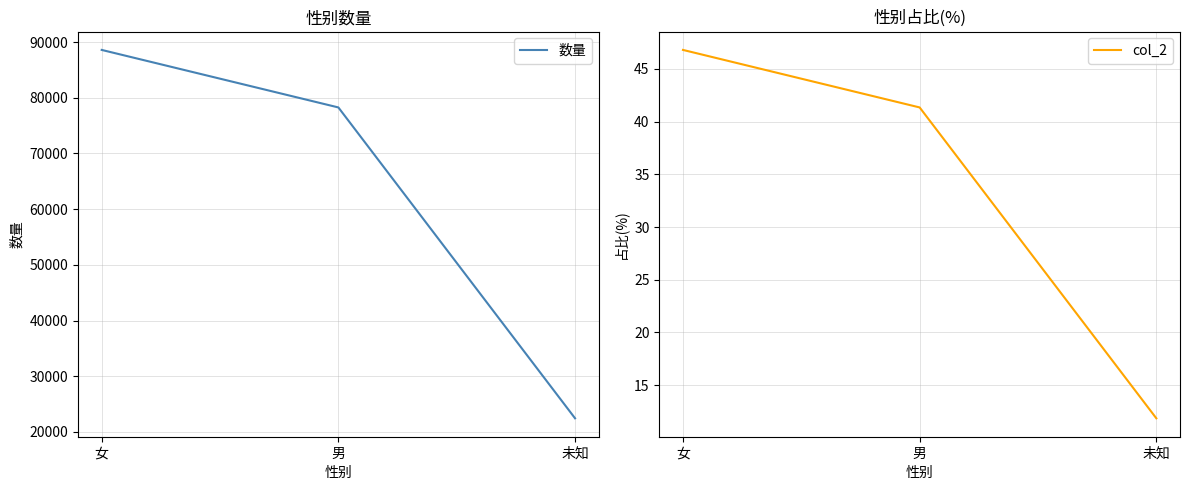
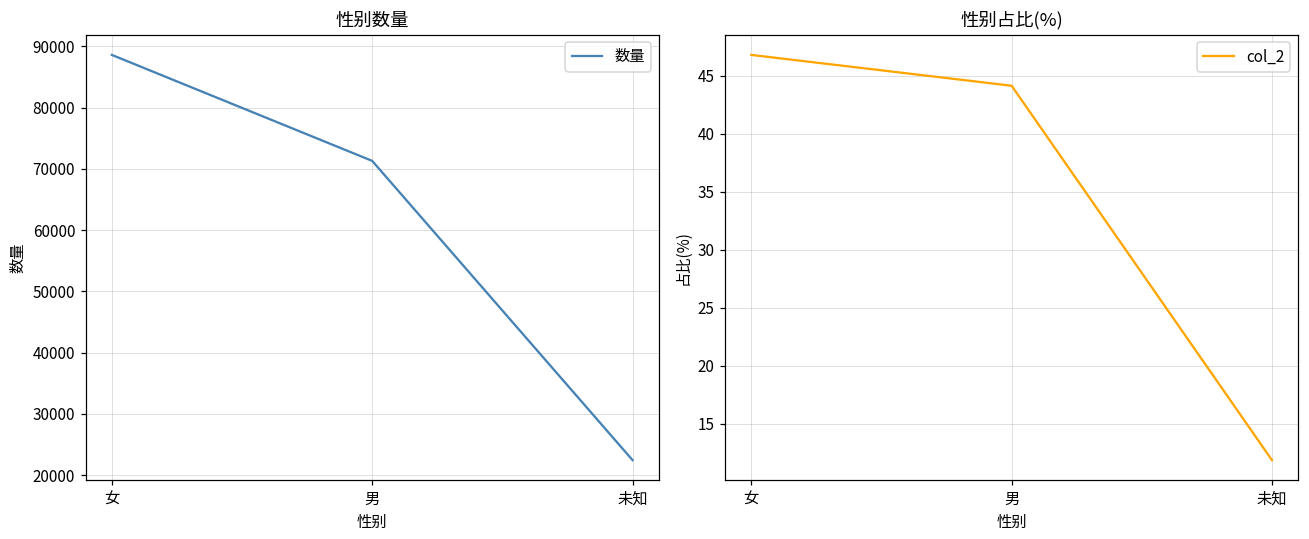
  {
    "性别数量": {
      "女": 89000,
-     "男": 78000,
+     "男": 71000,
      "未知": 22000
    },
    "性别占比(%)": {
      "女": 46.8,
-     "男": 41.3,
+     "男": 44.1,
      "未知": 11.9
    }
  }
